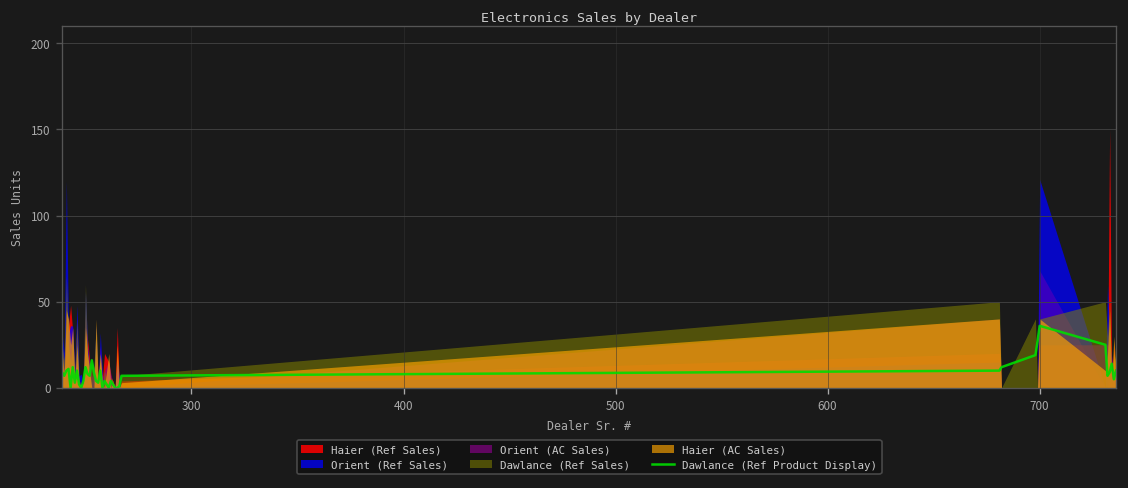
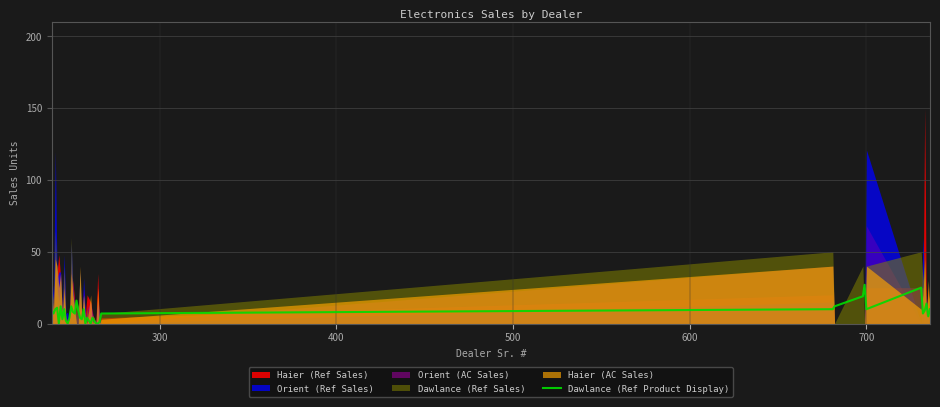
  {
    "Dawlance (Ref Product Display)": {
-     "700": 36
+     "700": 10
    },
    "Haier (Ref Sales)": {
      "700": 68
    },
    "Orient (Ref Sales)": {
      "700": 121
    },
    "Orient (AC Sales)": {
      "700": 25
    }
  }
